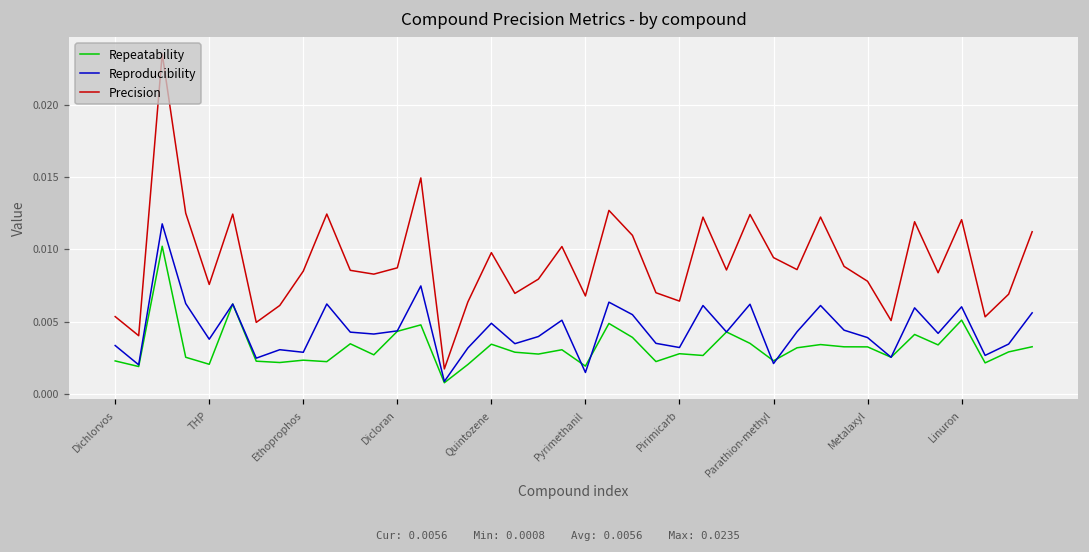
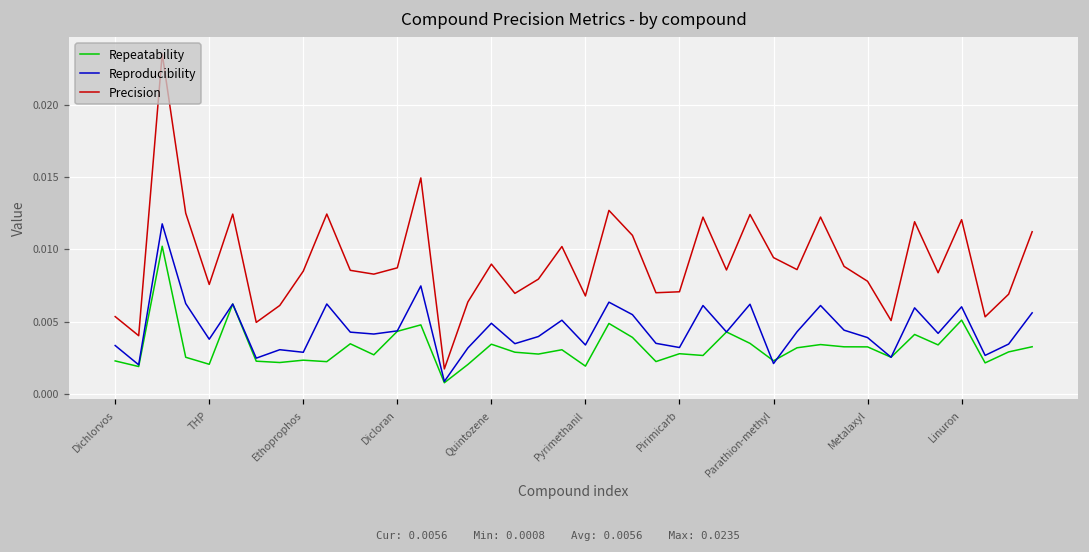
  {
    "Repeatability": {
      "Dichlorvos": 0.0023,
      "THP": 0.0021,
      "Ethoprophos": 0.0023,
      "Quintozene": 0.0034,
      "Pyrimethanil": 0.0019,
      "Pirimicarb": 0.0028,
      "Metalaxyl": 0.0033,
      "Linuron": 0.0051
    },
    "Reproducibility": {
      "Dichlorvos": 0.0033,
      "THP": 0.0038,
      "Ethoprophos": 0.0029,
      "Quintozene": 0.0049,
-     "Pyrimethanil": 0.0015,
+     "Pyrimethanil": 0.0034,
      "Pirimicarb": 0.0032,
      "Metalaxyl": 0.0039,
      "Linuron": 0.0060
    },
    "Precision": {
      "Dichlorvos": 0.0053,
      "THP": 0.0076,
      "Ethoprophos": 0.0085,
      "Dicloran": 0.0087,
-     "Quintozene": 0.0098,
+     "Quintozene": 0.0090,
      "Pyrimethanil": 0.0068,
-     "Pirimicarb": 0.0064,
+     "Pirimicarb": 0.0071,
      "Parathion-methyl": 0.0094,
      "Metalaxyl": 0.0078,
      "Linuron": 0.0120
    }
  }
